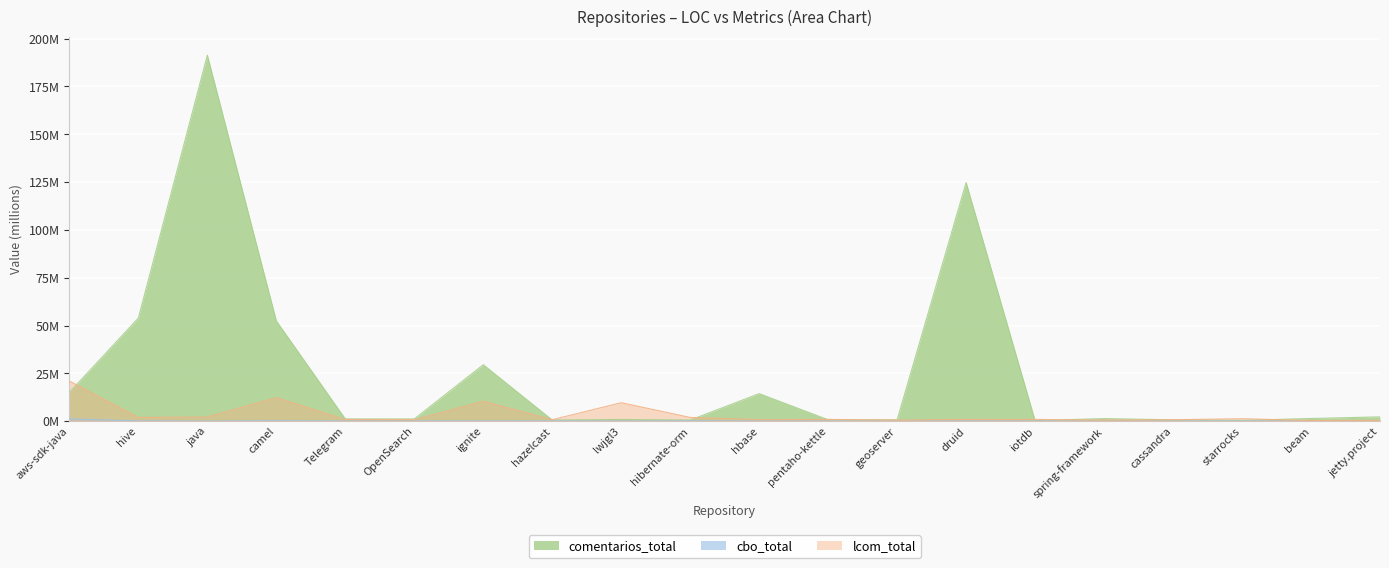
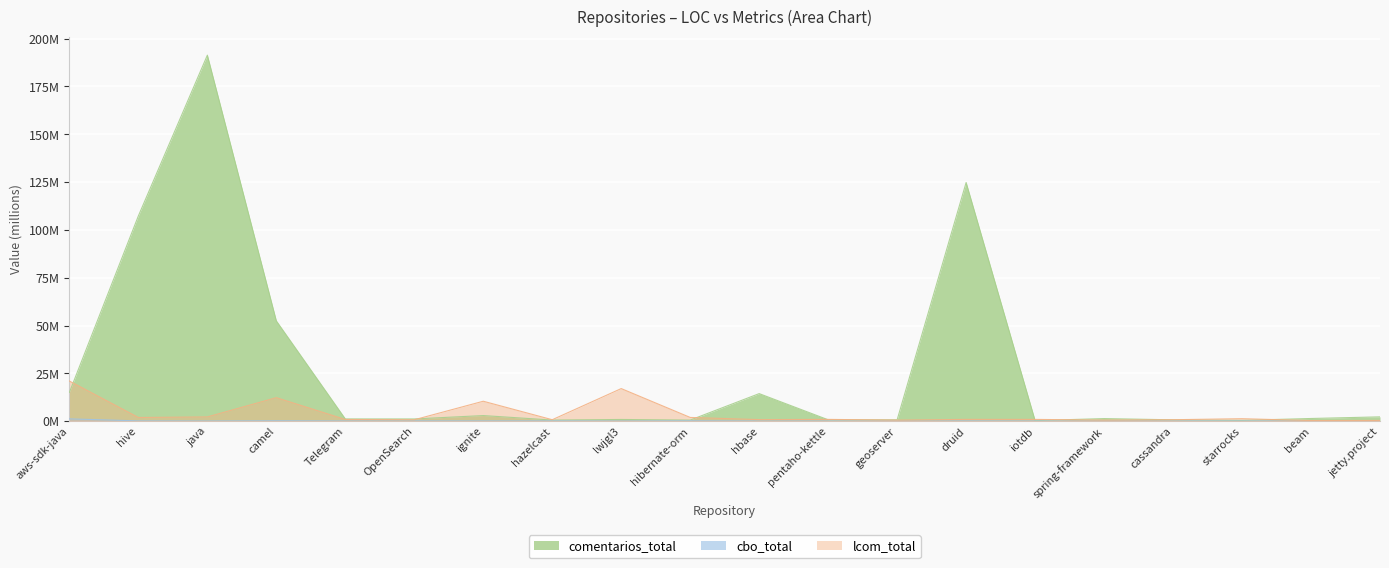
  {
    "comentarios_total": {
      "aws-sdk-java": 15000000,
-     "hive": 54000000,
+     "hive": 107000000,
      "java": 191000000,
      "camel": 52000000,
-     "ignite": 30000000,
+     "ignite": 3000000,
      "hbase": 14000000,
      "druid": 125000000,
      "jetty.project": 2000000
    },
    "cbo_total": {
      "aws-sdk-java": 1000000,
      "hive": 0,
      "java": 0,
      "camel": 0,
      "ignite": 0
    },
    "lcom_total": {
      "aws-sdk-java": 21000000,
      "hive": 2000000,
      "java": 2000000,
      "camel": 12000000,
      "ignite": 10000000,
-     "lwjgl3": 10000000,
+     "lwjgl3": 17000000,
      "hibernate-orm": 2000000
    }
  }
